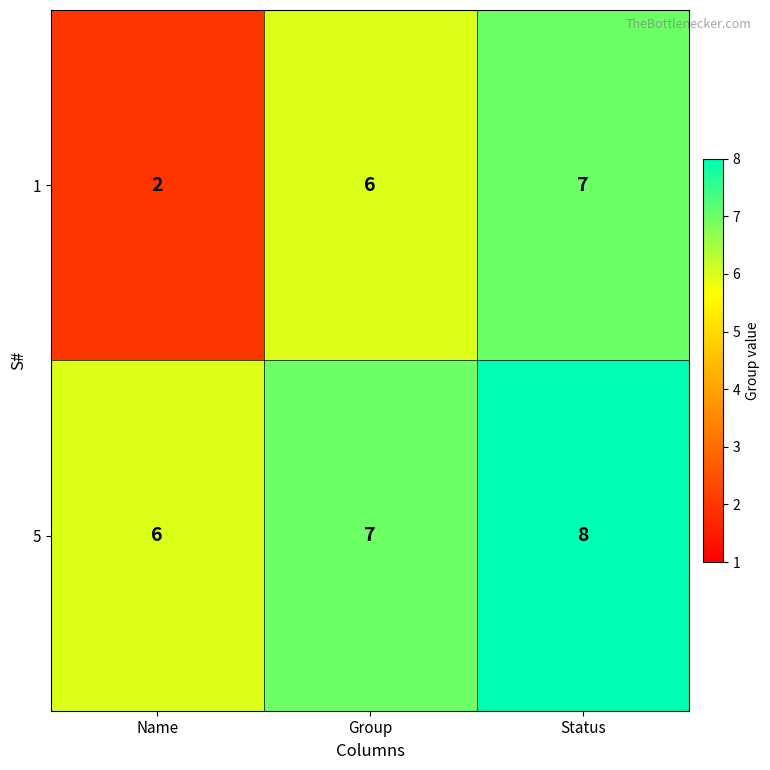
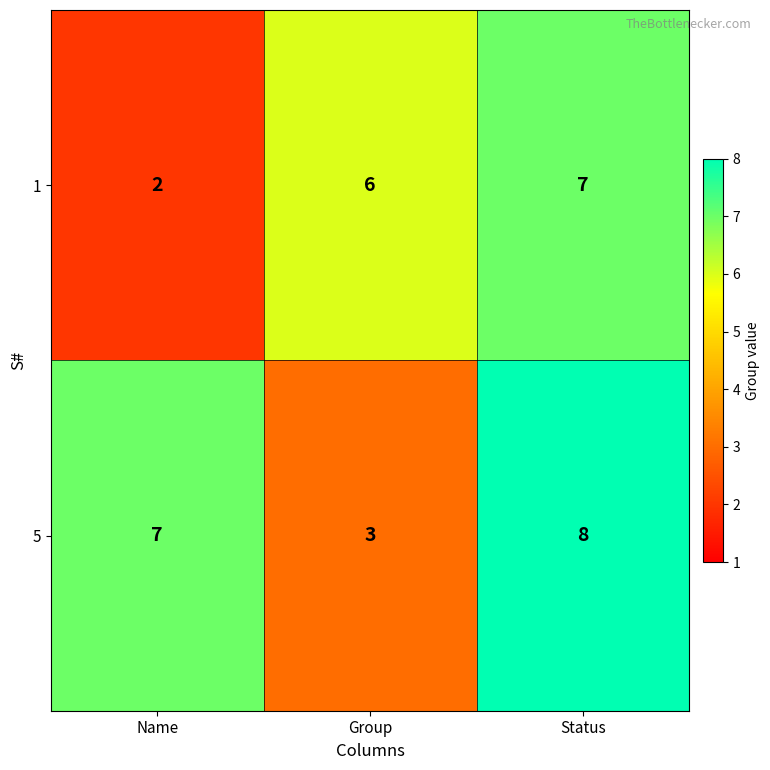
  {
    "1": {
      "Name": 2,
      "Group": 6,
      "Status": 7
    },
    "5": {
-     "Name": 6,
-     "Group": 7,
+     "Name": 7,
+     "Group": 3,
      "Status": 8
    }
  }
